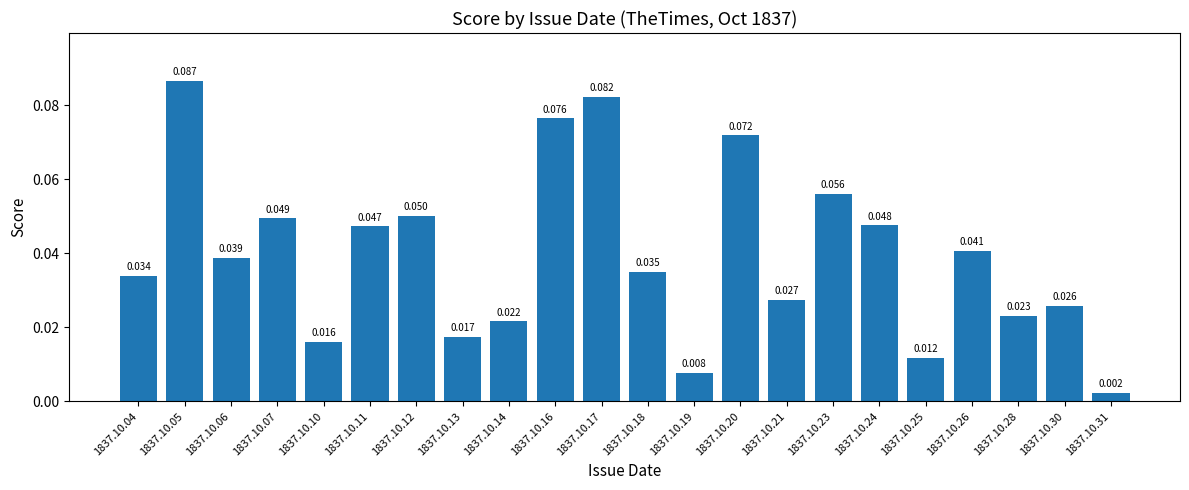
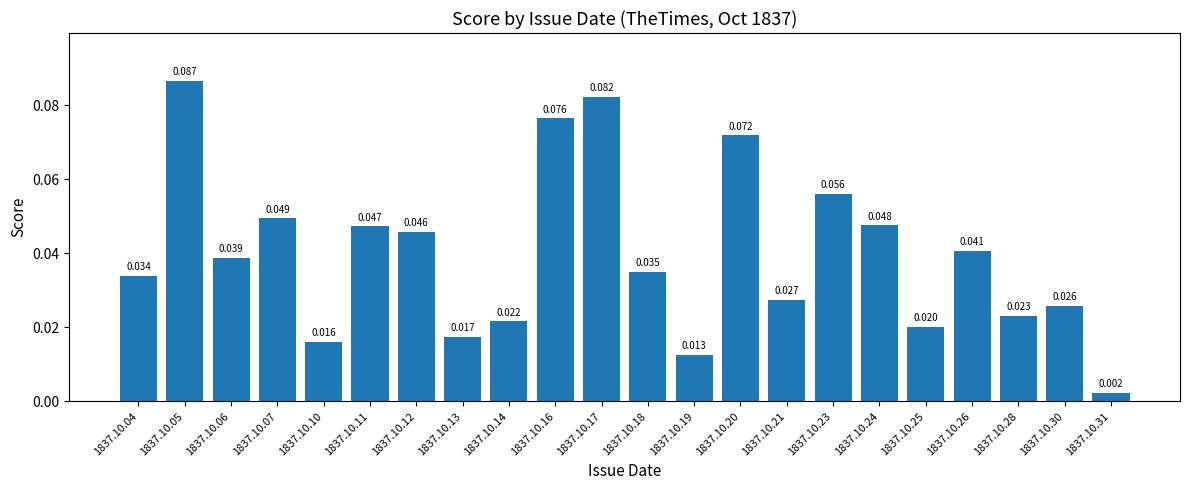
  {
    "1837.10.04": 0.034,
    "1837.10.05": 0.087,
    "1837.10.06": 0.039,
    "1837.10.07": 0.049,
    "1837.10.10": 0.016,
    "1837.10.11": 0.047,
-   "1837.10.12": 0.050,
+   "1837.10.12": 0.046,
    "1837.10.13": 0.017,
    "1837.10.14": 0.022,
    "1837.10.16": 0.076,
    "1837.10.17": 0.082,
    "1837.10.18": 0.035,
-   "1837.10.19": 0.008,
+   "1837.10.19": 0.013,
    "1837.10.20": 0.072,
    "1837.10.21": 0.027,
    "1837.10.23": 0.056,
    "1837.10.24": 0.048,
-   "1837.10.25": 0.012,
+   "1837.10.25": 0.020,
    "1837.10.26": 0.041,
    "1837.10.28": 0.023,
    "1837.10.30": 0.026,
    "1837.10.31": 0.002
  }
